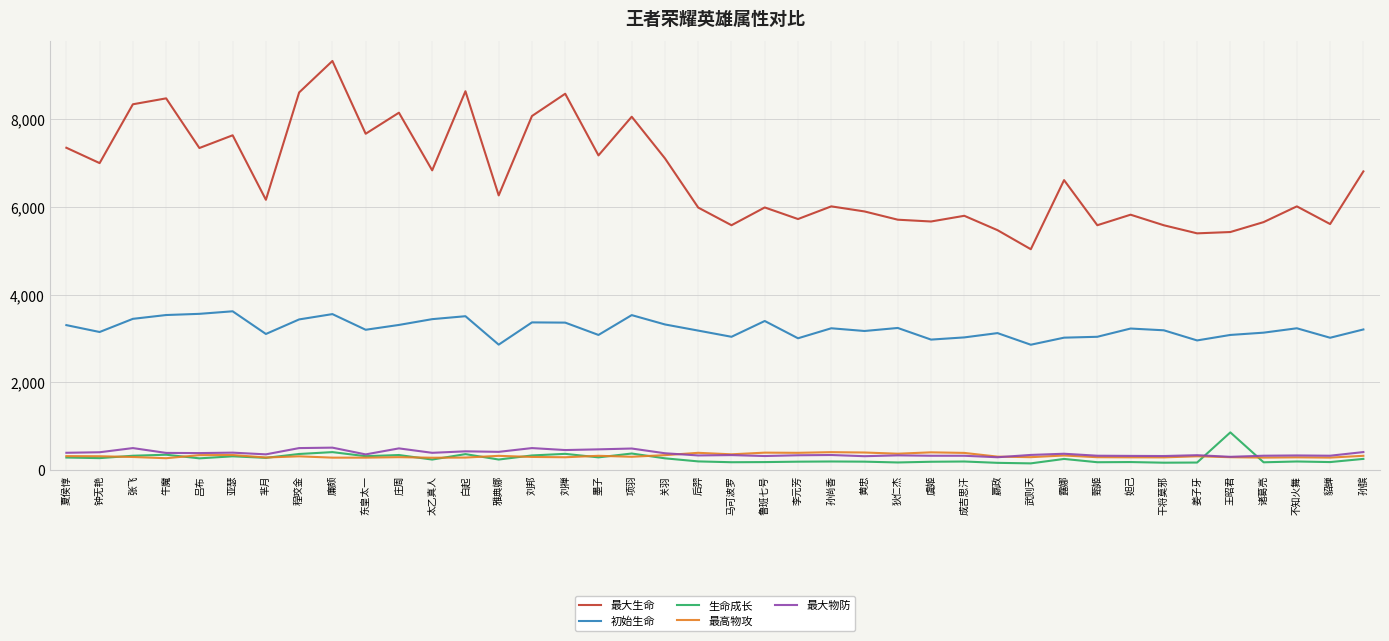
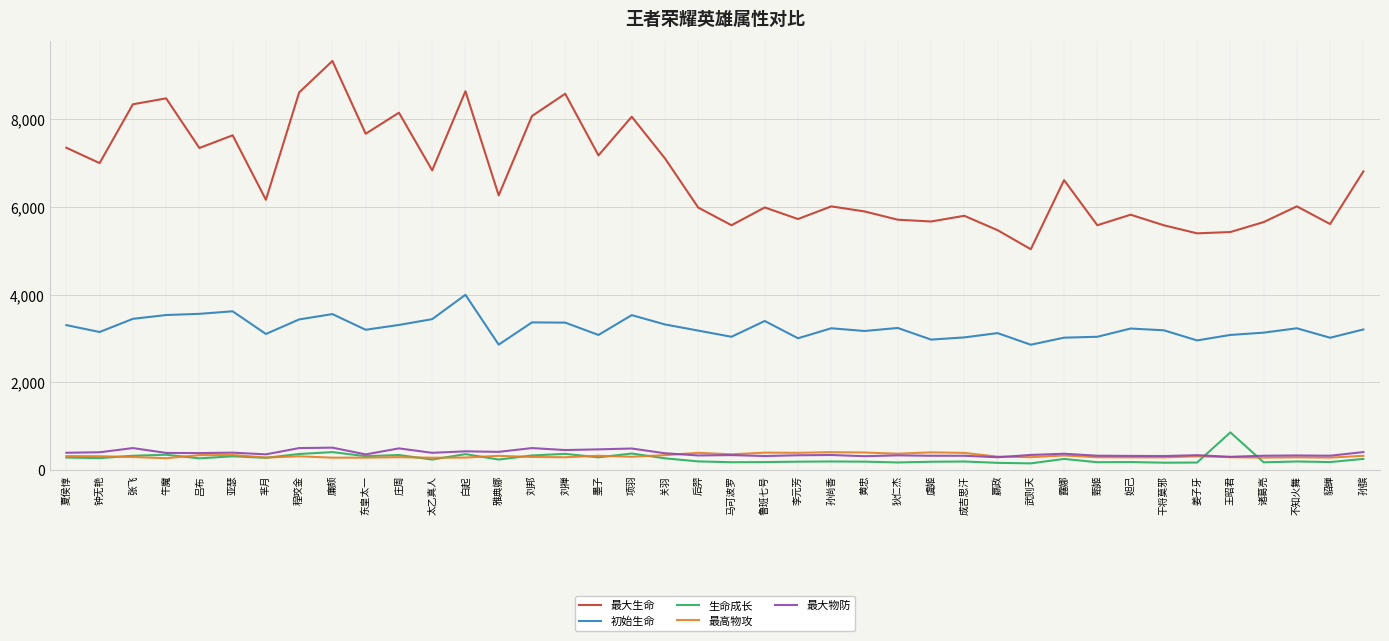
  {
    "最大生命": {
      "夏侯惇": "7,400",
      "钟无艳": "7,000",
      "张飞": "8,300",
      "牛魔": "8,500",
      "吕布": "7,300",
      "亚瑟": "7,600",
      "芈月": "6,200",
      "程咬金": "8,600",
      "廉颇": "9,300",
      "东皇太一": "7,700",
      "庄周": "8,100",
      "太乙真人": "6,800",
      "白起": "8,600",
      "雅典娜": "6,300",
      "刘邦": "8,100",
      "刘禅": "8,600",
      "墨子": "7,200",
      "项羽": "8,100",
      "关羽": "7,100",
      "后羿": "6,000",
      "马可波罗": "5,600",
      "鲁班七号": "6,000",
      "李元芳": "5,700",
      "孙尚香": "6,000",
      "黄忠": "5,900",
      "狄仁杰": "5,700",
      "虞姬": "5,700",
      "成吉思汗": "5,800",
      "嬴政": "5,500",
      "武则天": "5,000",
      "露娜": "6,600",
      "甄姬": "5,600",
      "妲己": "5,800",
      "干将莫邪": "5,600",
      "姜子牙": "5,400",
      "王昭君": "5,400",
      "诸葛亮": "5,700",
      "不知火舞": "6,000",
      "貂蝉": "5,600",
      "孙膑": "6,800"
    },
    "初始生命": {
      "夏侯惇": "3,300",
      "钟无艳": "3,200",
      "张飞": "3,500",
      "牛魔": "3,500",
      "吕布": "3,600",
      "亚瑟": "3,600",
      "芈月": "3,100",
      "程咬金": "3,400",
      "廉颇": "3,600",
      "东皇太一": "3,200",
      "庄周": "3,300",
      "太乙真人": "3,400",
-     "白起": "3,500",
+     "白起": "4,000",
      "雅典娜": "2,900",
      "刘邦": "3,400",
      "刘禅": "3,400",
      "墨子": "3,100",
      "项羽": "3,500",
      "关羽": "3,300",
      "后羿": "3,200",
      "马可波罗": "3,000",
      "鲁班七号": "3,400",
      "李元芳": "3,000",
      "孙尚香": "3,200",
      "黄忠": "3,200",
      "狄仁杰": "3,200",
      "虞姬": "3,000",
      "成吉思汗": "3,000",
      "嬴政": "3,100",
      "武则天": "2,900",
      "露娜": "3,000",
      "甄姬": "3,000",
      "妲己": "3,200",
      "干将莫邪": "3,200",
      "姜子牙": "3,000",
      "王昭君": "3,100",
      "诸葛亮": "3,100",
      "不知火舞": "3,200",
      "貂蝉": "3,000",
      "孙膑": "3,200"
    },
    "生命成长": {
      "吕布": "300",
      "廉颇": "400",
      "白起": "400",
      "雅典娜": "200",
      "刘禅": "400",
      "项羽": "400",
      "关羽": "300",
      "后羿": "200",
      "马可波罗": "200",
      "鲁班七号": "200",
      "李元芳": "200",
      "孙尚香": "200",
      "黄忠": "200",
      "狄仁杰": "200",
      "虞姬": "200",
      "成吉思汗": "200",
      "嬴政": "200",
      "武则天": "200",
      "露娜": "300",
      "甄姬": "200",
      "妲己": "200",
      "干将莫邪": "200",
      "姜子牙": "200",
      "王昭君": "900",
      "诸葛亮": "200",
      "不知火舞": "200",
      "貂蝉": "200",
      "孙膑": "300"
    },
    "最高物攻": {
      "牛魔": "300",
      "廉颇": "300",
      "白起": "300",
      "雅典娜": "300",
      "刘禅": "300",
      "项羽": "300",
      "后羿": "400",
      "鲁班七号": "400",
      "孙尚香": "400",
      "黄忠": "400",
      "虞姬": "400",
      "成吉思汗": "400",
      "孙膑": "300"
    },
    "最大物防": {
      "夏侯惇": "400",
      "钟无艳": "400",
      "张飞": "500",
      "芈月": "400",
      "程咬金": "500",
      "廉颇": "500",
      "庄周": "500",
      "太乙真人": "400",
      "白起": "400",
      "雅典娜": "400",
      "刘邦": "500",
      "刘禅": "500",
      "墨子": "500",
      "项羽": "500",
      "后羿": "300",
      "鲁班七号": "300",
      "孙尚香": "300",
      "黄忠": "300",
      "虞姬": "300",
      "成吉思汗": "300",
      "孙膑": "400"
    }
  }
